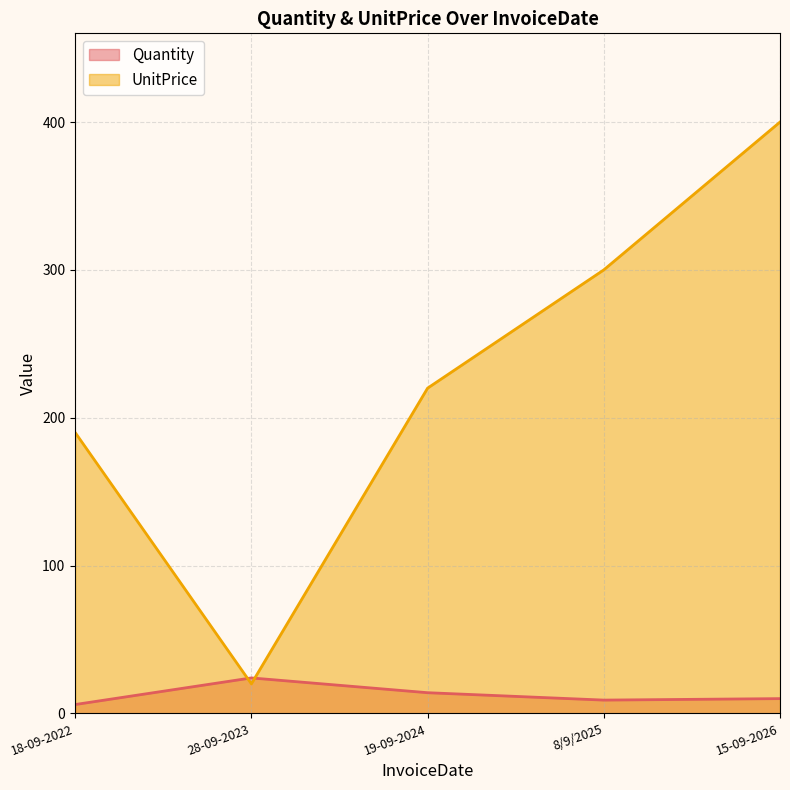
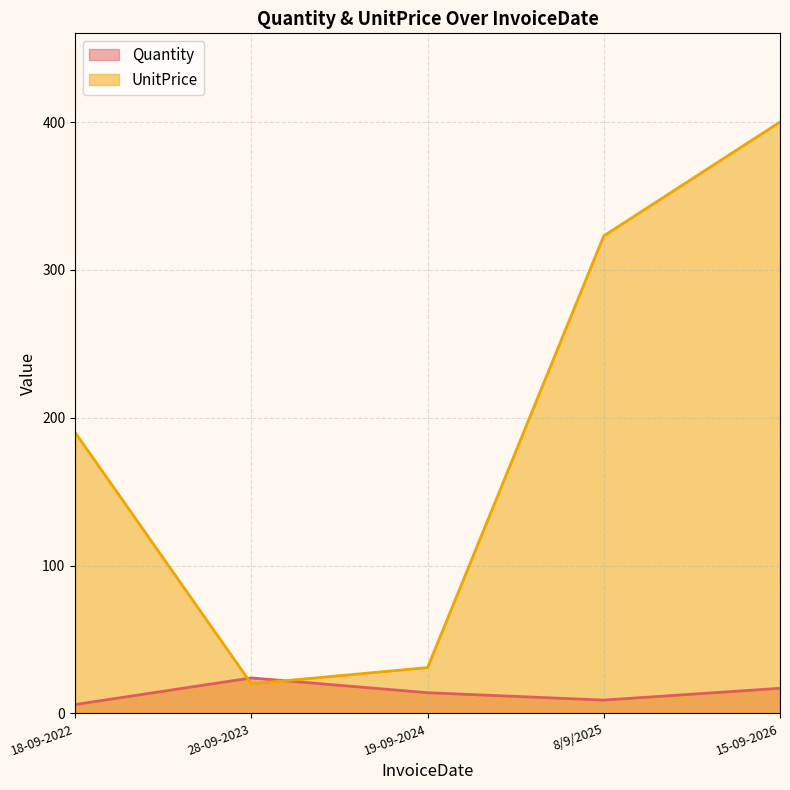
  {
    "Quantity": {
      "18-09-2022": 6,
      "28-09-2023": 24,
      "19-09-2024": 14,
      "8/9/2025": 9,
-     "15-09-2026": 10
+     "15-09-2026": 17
    },
    "UnitPrice": {
      "18-09-2022": 190,
      "28-09-2023": 20,
-     "19-09-2024": 220,
-     "8/9/2025": 300,
+     "19-09-2024": 31,
+     "8/9/2025": 323,
      "15-09-2026": 400
    }
  }
